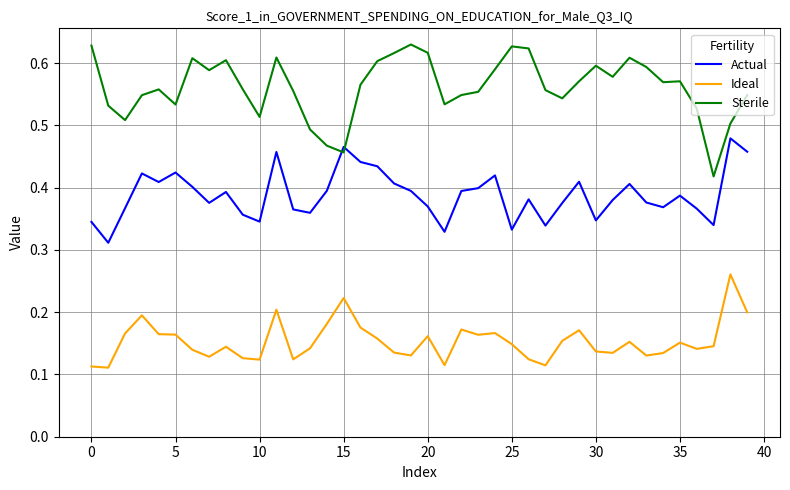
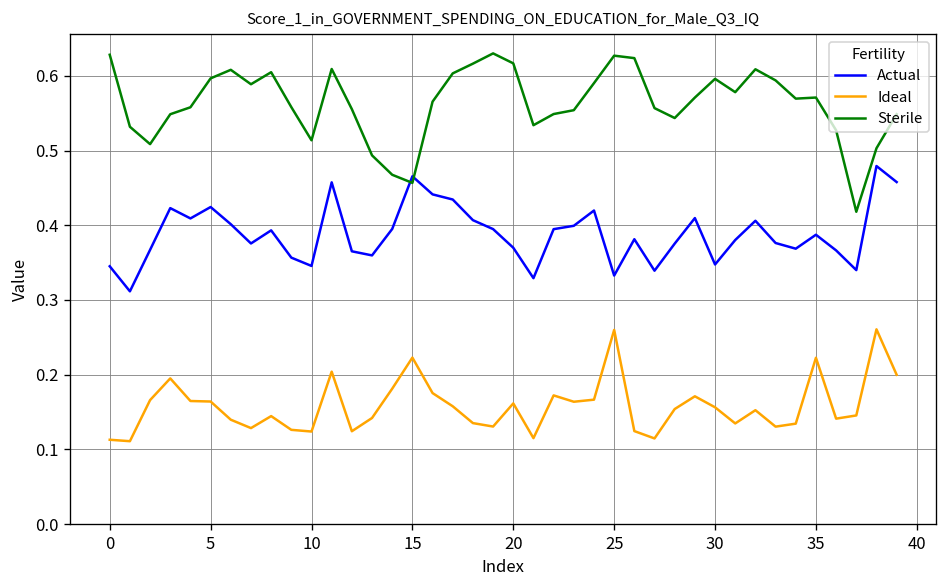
  {
    "Actual": {
      "0": 0.35,
      "5": 0.42,
      "10": 0.35,
      "15": 0.47,
      "20": 0.37,
      "25": 0.33,
      "30": 0.35,
      "35": 0.39
    },
    "Ideal": {
      "0": 0.11,
      "5": 0.16,
      "10": 0.12,
      "15": 0.22,
      "20": 0.16,
-     "25": 0.15,
-     "30": 0.14,
-     "35": 0.15
+     "25": 0.26,
+     "30": 0.16,
+     "35": 0.22
    },
    "Sterile": {
      "0": 0.63,
-     "5": 0.53,
+     "5": 0.60,
      "10": 0.51,
      "15": 0.46,
      "20": 0.62,
      "25": 0.63,
      "30": 0.60,
      "35": 0.57
    }
  }
